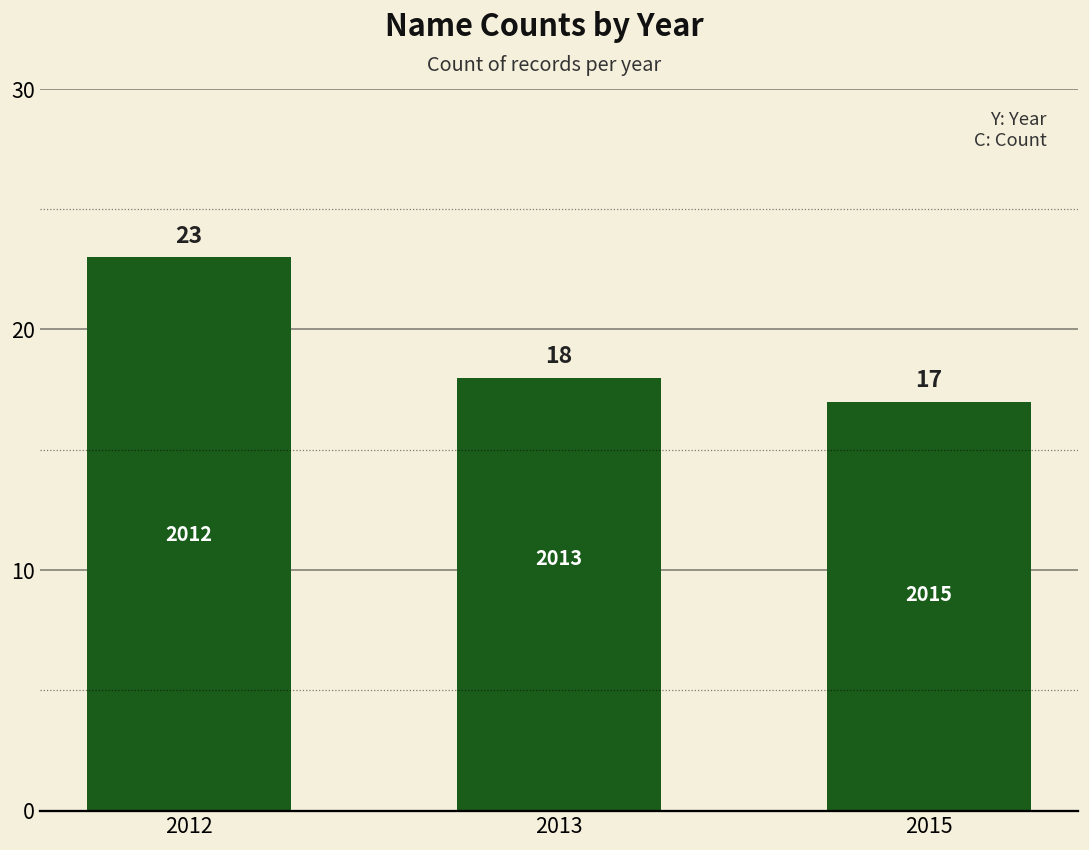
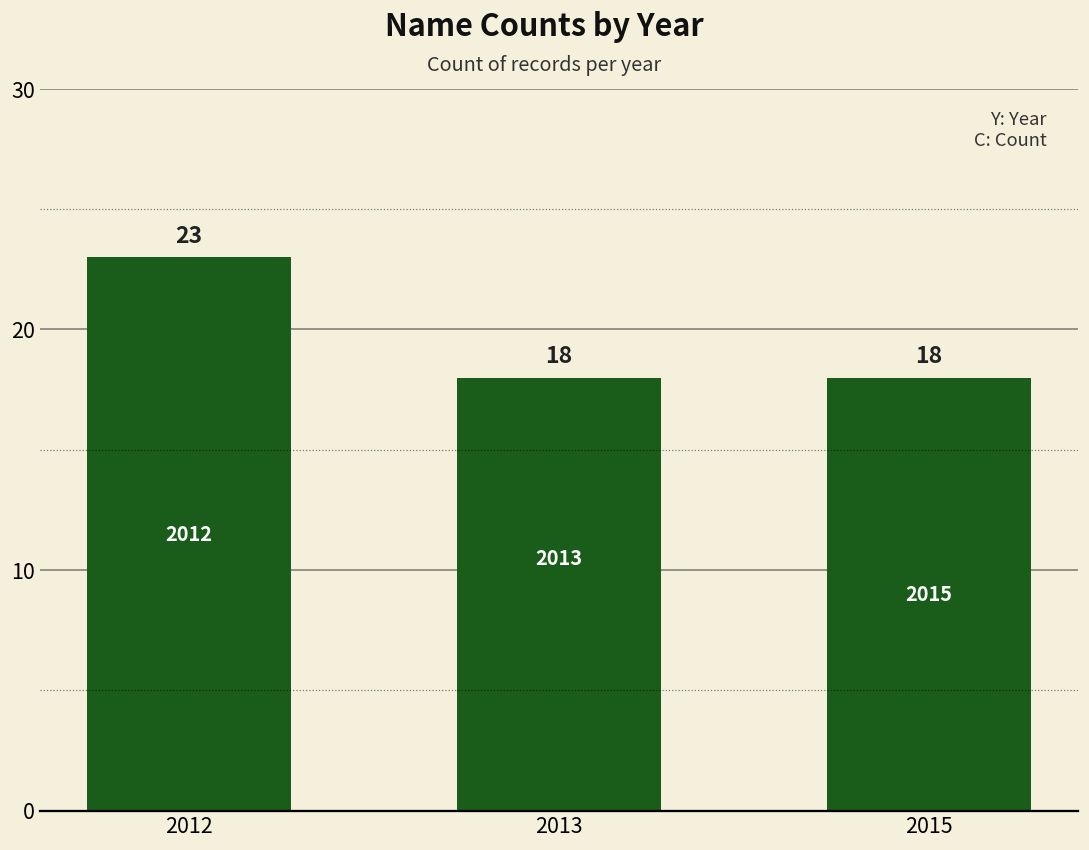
  {
    "2012": 23,
    "2013": 18,
-   "2015": 17
+   "2015": 18
  }
